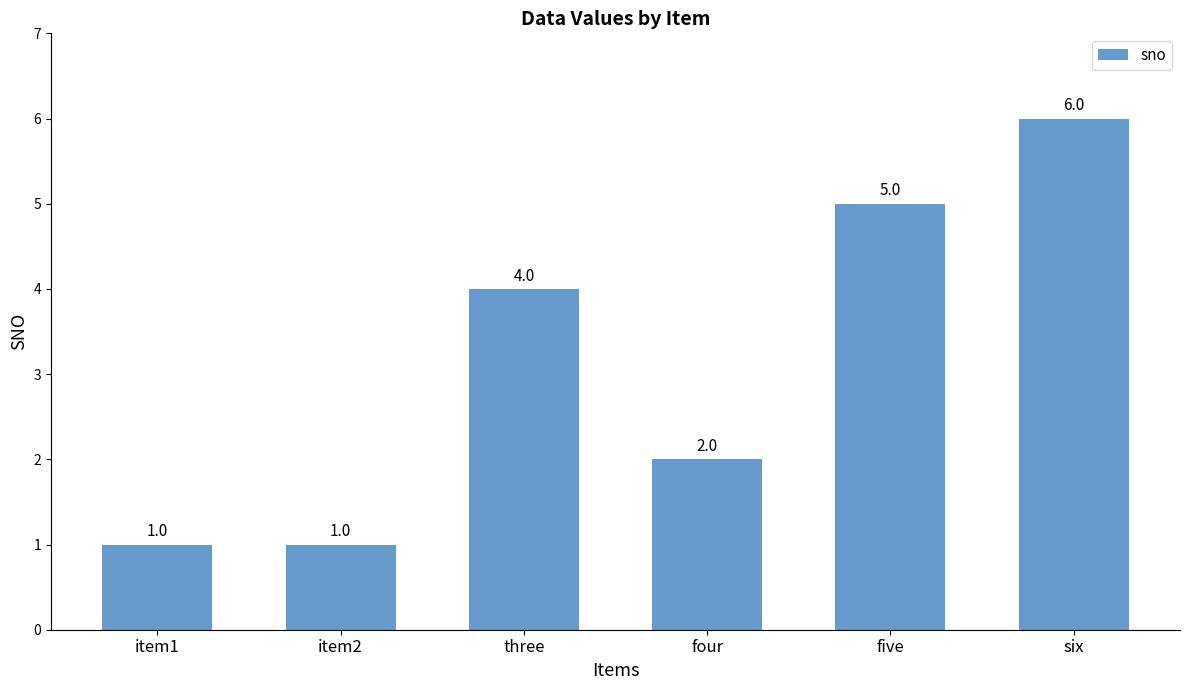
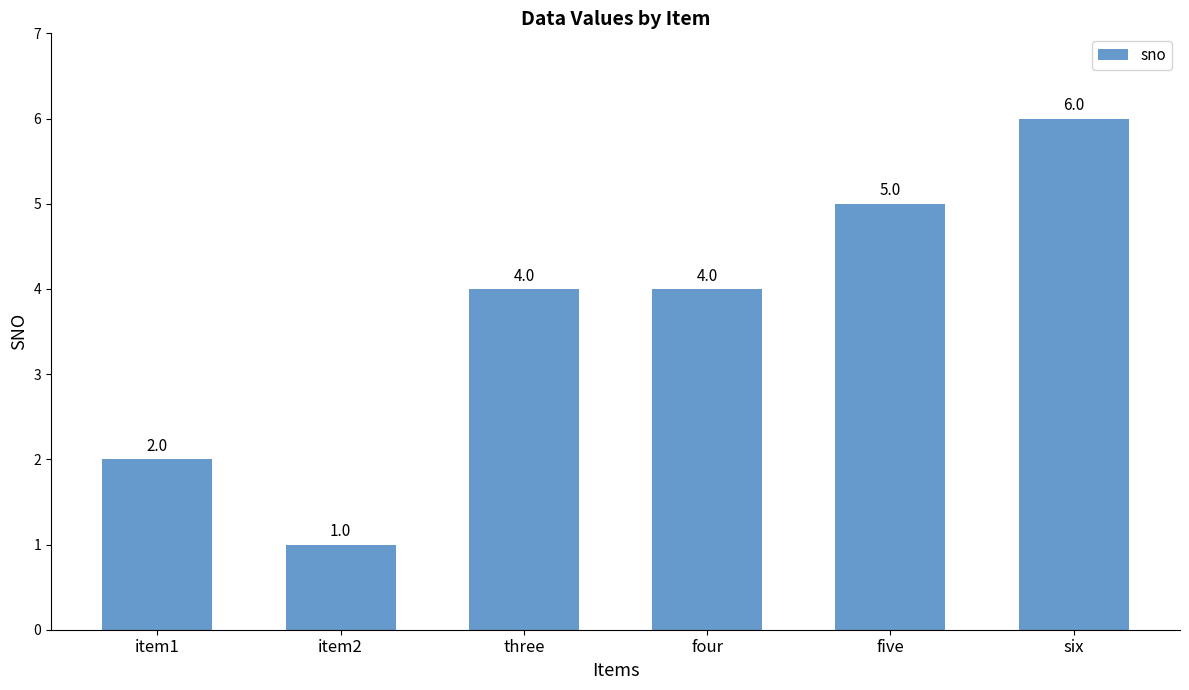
  {
-   "item1": 1.0,
+   "item1": 2.0,
    "item2": 1.0,
    "three": 4.0,
-   "four": 2.0,
+   "four": 4.0,
    "five": 5.0,
    "six": 6.0
  }
